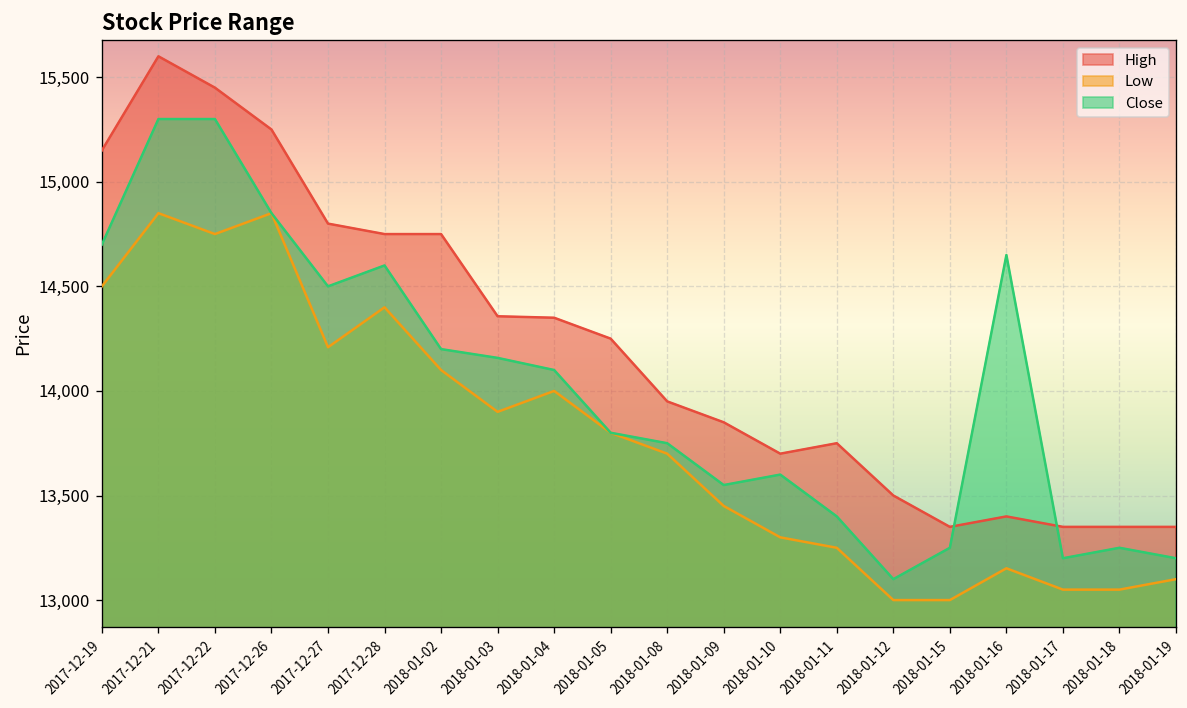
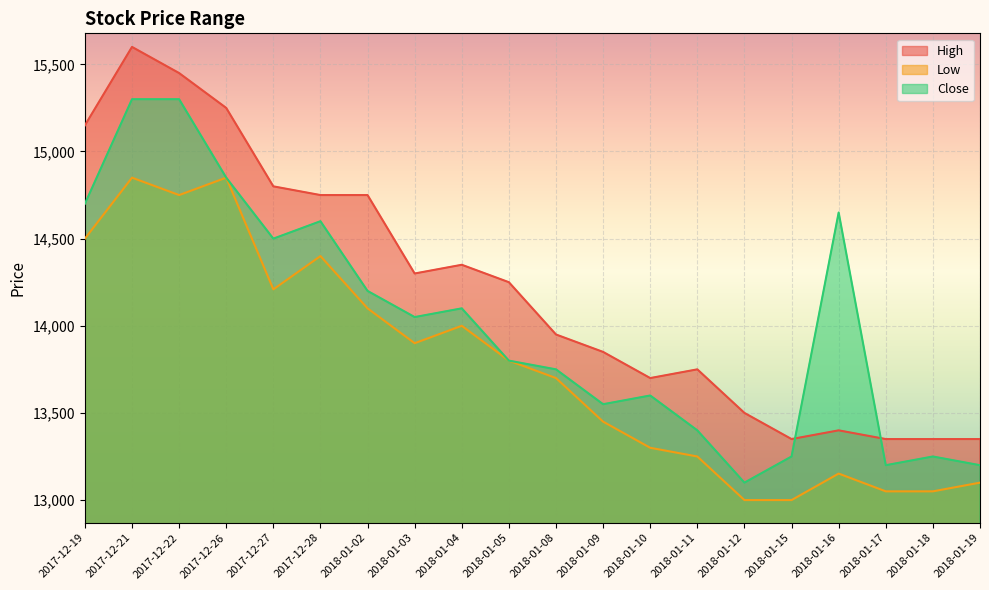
  {
    "High": {
      "2017-12-19": "15,150",
      "2017-12-21": "15,600",
      "2017-12-22": "15,450",
      "2017-12-26": "15,250",
      "2017-12-27": "14,800",
      "2017-12-28": "14,750",
      "2018-01-02": "14,750",
-     "2018-01-03": "14,360",
+     "2018-01-03": "14,300",
      "2018-01-04": "14,350",
      "2018-01-05": "14,250",
      "2018-01-08": "13,950",
      "2018-01-09": "13,850",
      "2018-01-10": "13,700",
      "2018-01-11": "13,750",
      "2018-01-12": "13,500",
      "2018-01-15": "13,350",
      "2018-01-16": "13,400",
      "2018-01-17": "13,350",
      "2018-01-18": "13,350",
      "2018-01-19": "13,350"
    },
    "Low": {
      "2017-12-19": "14,500",
      "2017-12-21": "14,850",
      "2017-12-22": "14,750",
      "2017-12-27": "14,210",
      "2017-12-28": "14,400",
      "2018-01-02": "14,100",
      "2018-01-03": "13,900",
      "2018-01-04": "14,000",
      "2018-01-08": "13,700",
      "2018-01-09": "13,450",
      "2018-01-10": "13,300",
      "2018-01-11": "13,250",
      "2018-01-12": "13,000",
      "2018-01-15": "13,000",
      "2018-01-16": "13,150",
      "2018-01-17": "13,050",
      "2018-01-18": "13,050",
      "2018-01-19": "13,100"
    },
    "Close": {
      "2017-12-19": "14,700",
      "2017-12-21": "15,300",
      "2017-12-22": "15,300",
      "2017-12-27": "14,500",
      "2017-12-28": "14,600",
      "2018-01-02": "14,200",
-     "2018-01-03": "14,160",
+     "2018-01-03": "14,050",
      "2018-01-04": "14,100",
      "2018-01-08": "13,750",
      "2018-01-09": "13,550",
      "2018-01-10": "13,600",
      "2018-01-11": "13,400",
      "2018-01-12": "13,100",
      "2018-01-15": "13,250",
      "2018-01-16": "14,650",
      "2018-01-17": "13,200",
      "2018-01-18": "13,250",
      "2018-01-19": "13,200"
    }
  }
